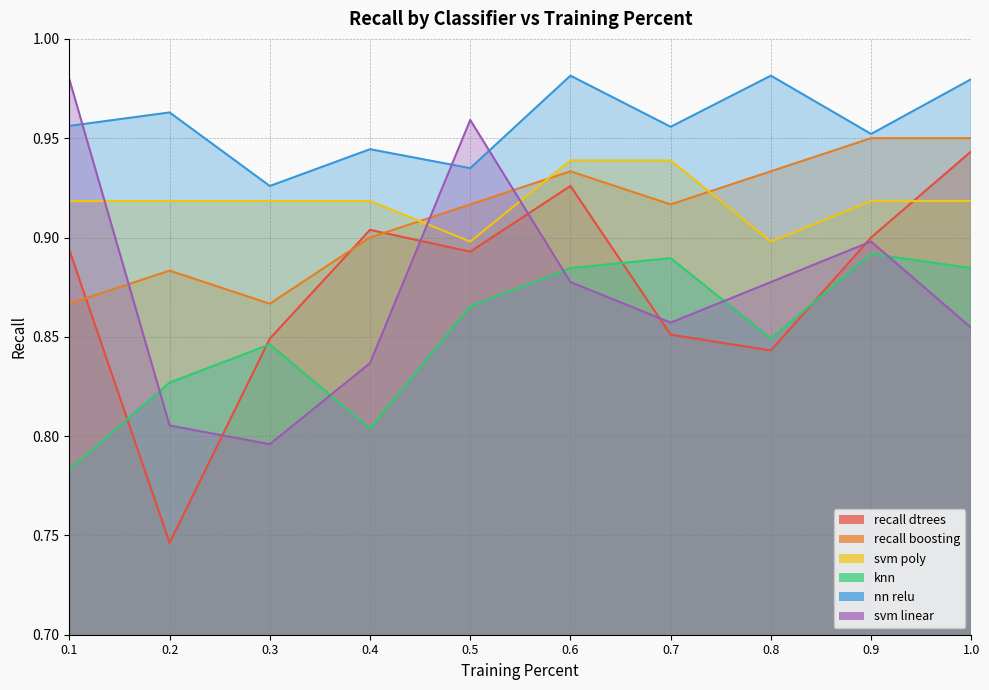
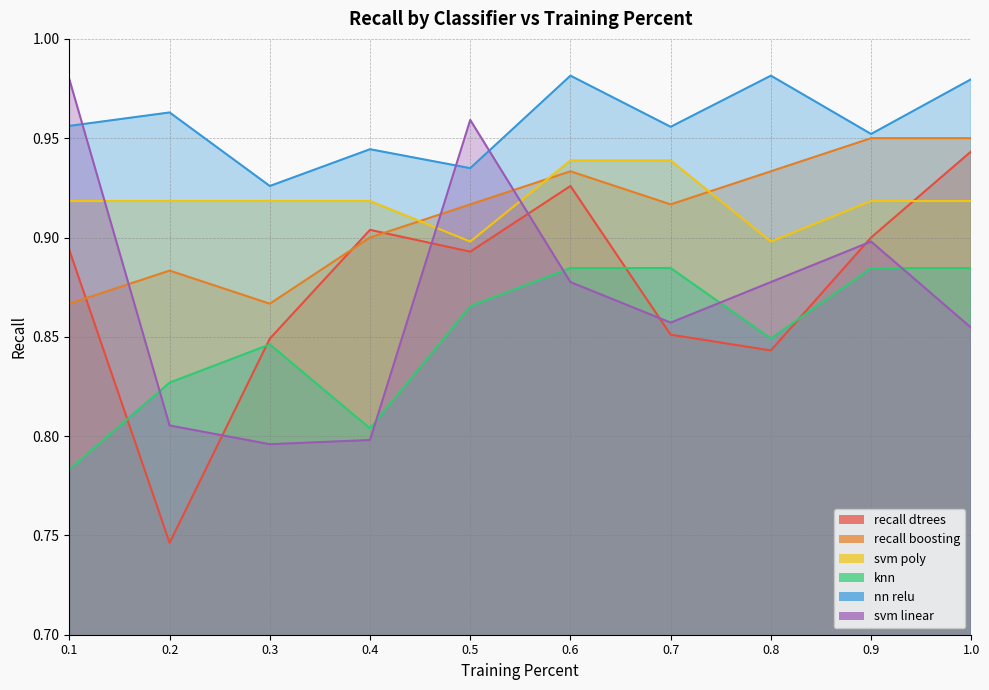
  {
    "knn": {
      "0.1": 0.783,
      "0.2": 0.827,
      "0.3": 0.846,
      "0.4": 0.804,
      "0.5": 0.865,
      "0.6": 0.885,
-     "0.7": 0.890,
+     "0.7": 0.885,
      "0.8": 0.849,
-     "0.9": 0.892,
+     "0.9": 0.885,
      "1.0": 0.885
    },
    "nn relu": {
      "0.1": 0.956,
      "0.2": 0.963,
      "0.3": 0.926,
      "0.4": 0.944,
      "0.5": 0.935,
      "0.6": 0.981,
      "0.7": 0.956,
      "0.8": 0.981,
      "0.9": 0.952,
      "1.0": 0.980
    },
    "svm linear": {
      "0.1": 0.980,
      "0.2": 0.805,
      "0.3": 0.796,
-     "0.4": 0.837,
+     "0.4": 0.798,
      "0.5": 0.959,
      "0.6": 0.878,
      "0.7": 0.857,
      "0.8": 0.878,
      "0.9": 0.898,
      "1.0": 0.855
    }
  }
